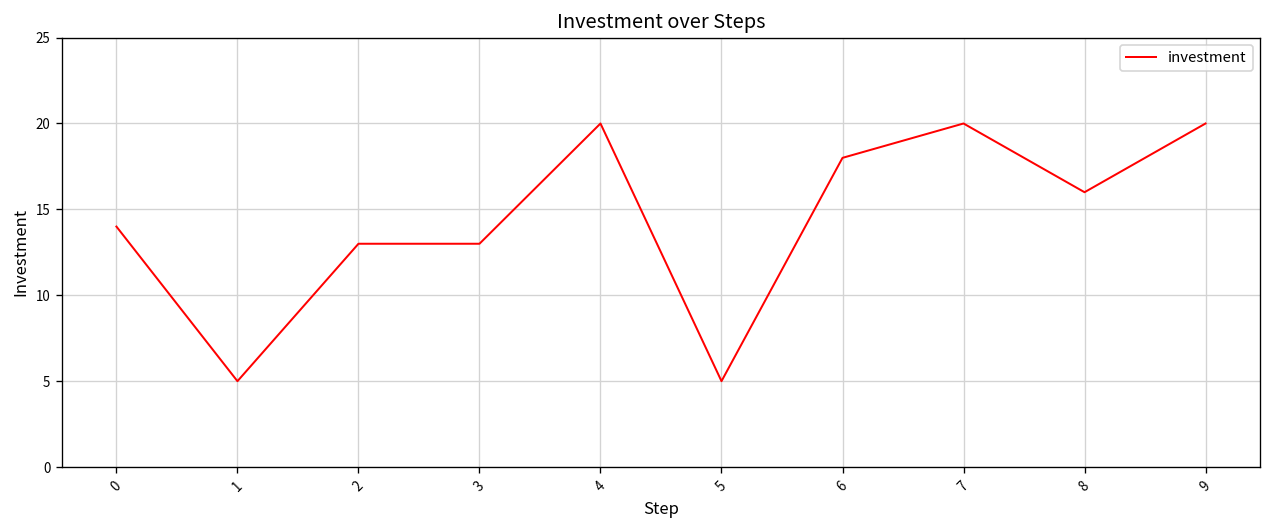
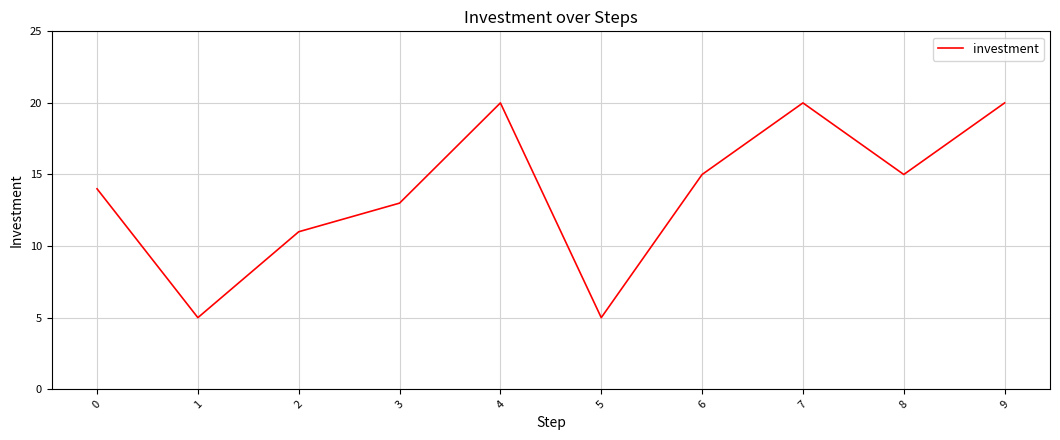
  {
    "0": 14,
    "1": 5,
-   "2": 13,
+   "2": 11,
    "3": 13,
    "4": 20,
    "5": 5,
-   "6": 18,
+   "6": 15,
    "7": 20,
-   "8": 16,
+   "8": 15,
    "9": 20
  }
